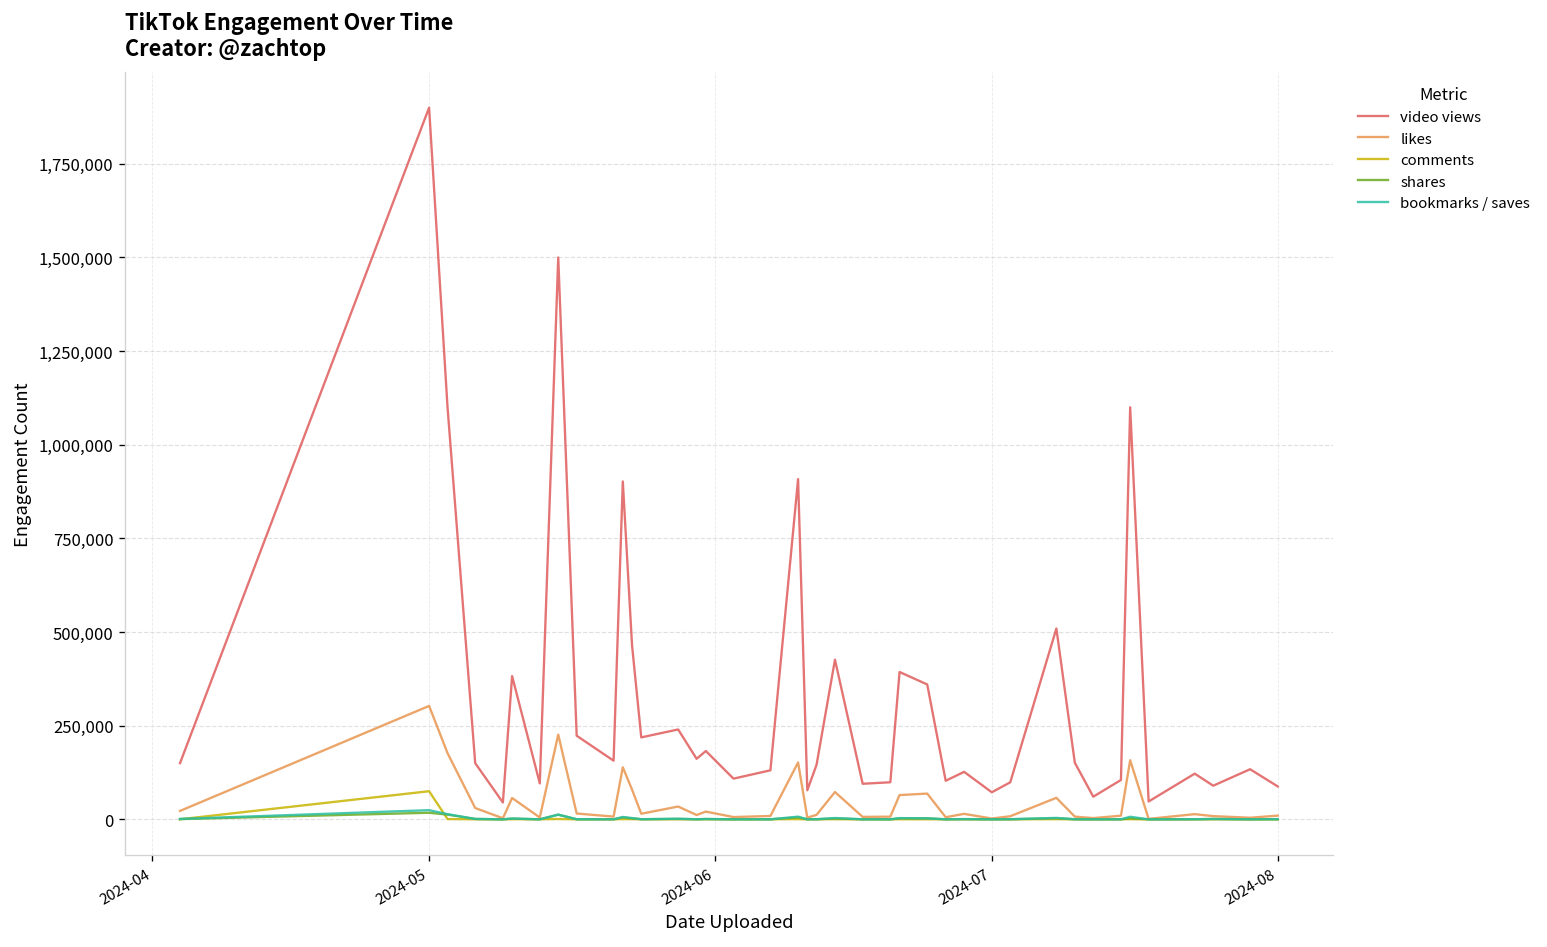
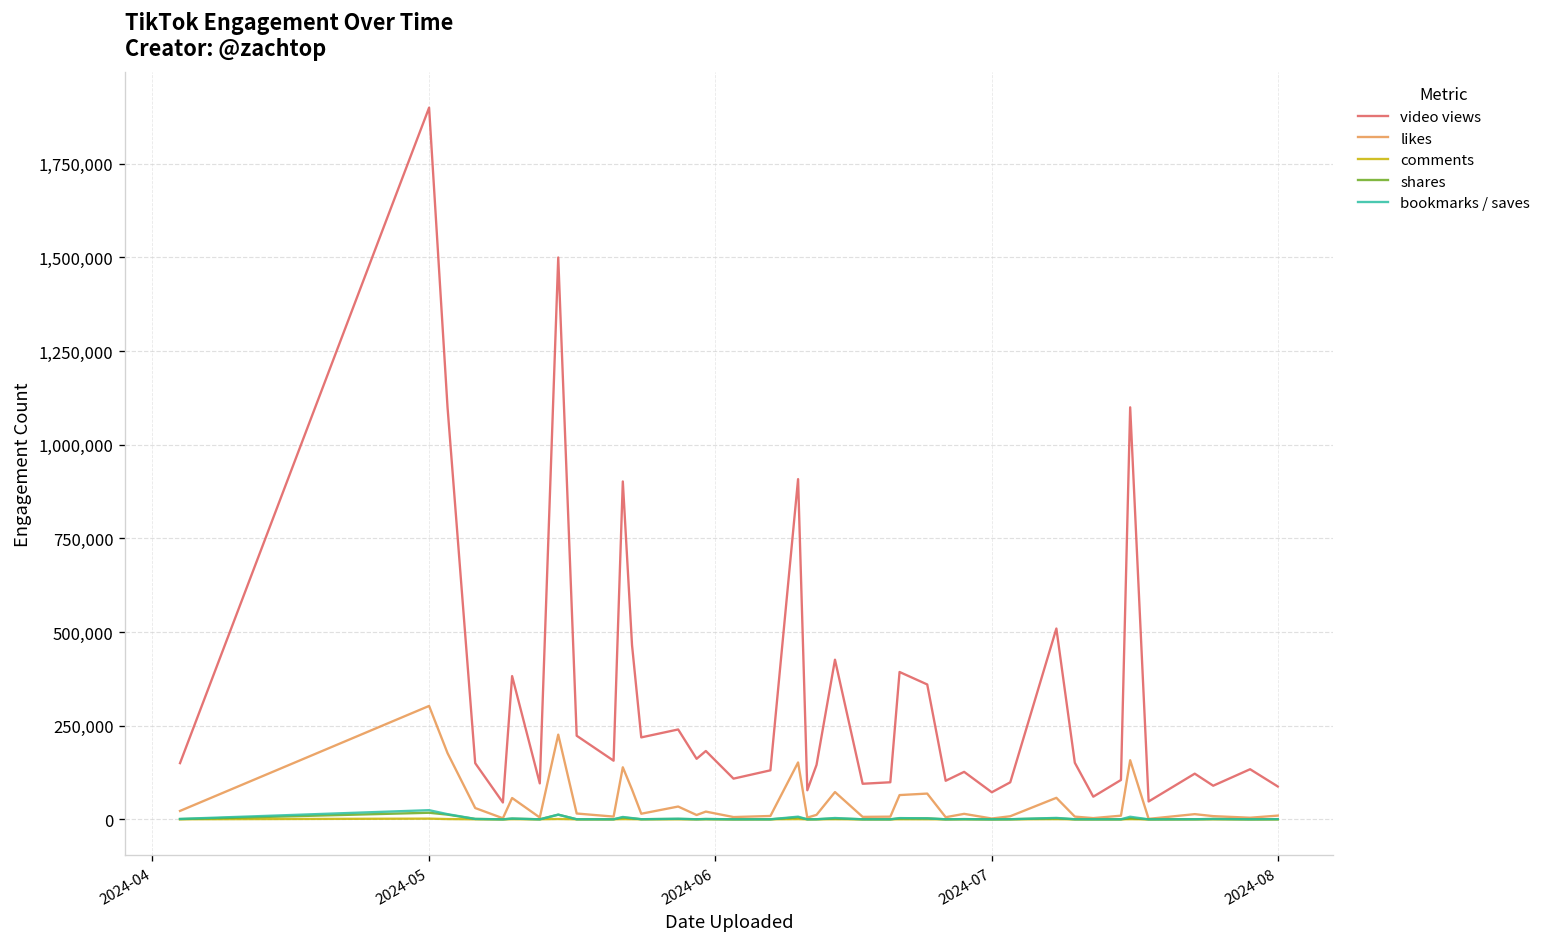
  {
    "comments": {
-     "2024-05": "80,000"
+     "2024-05": "0"
    }
  }
